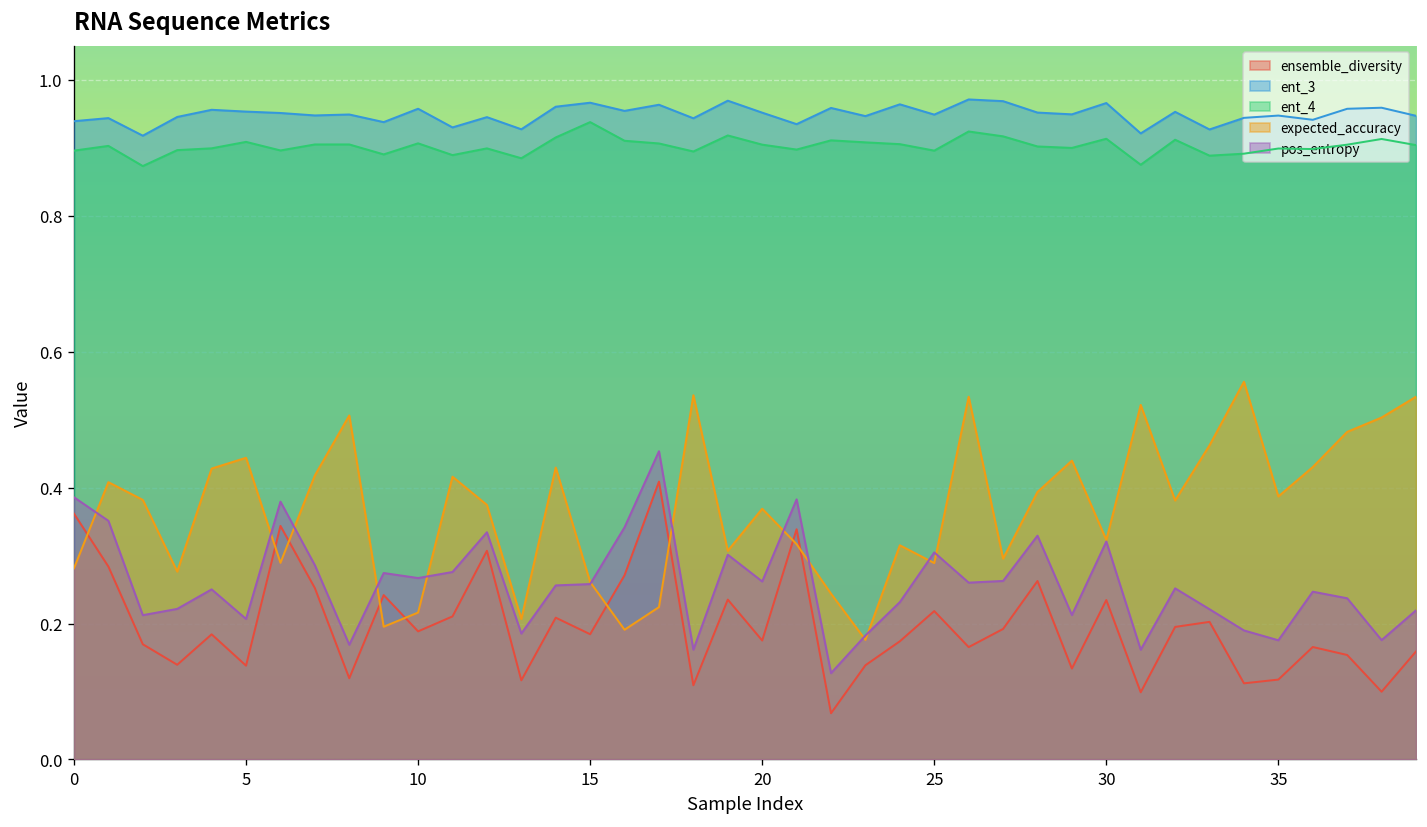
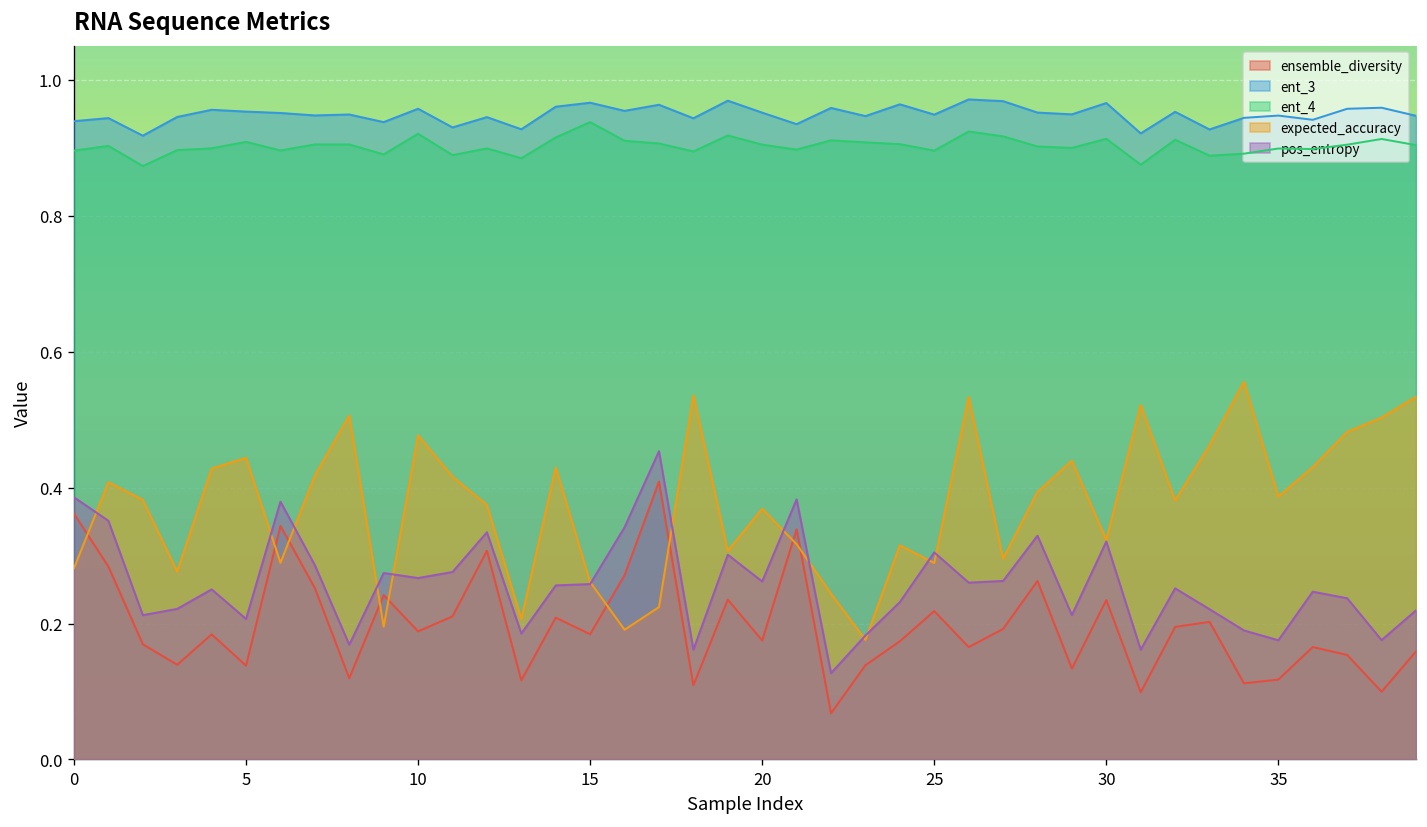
  {
    "ensemble_diversity": {
      "0": 0.36,
      "5": 0.14,
      "10": 0.19,
      "15": 0.18,
      "20": 0.17,
      "25": 0.22,
      "30": 0.23,
      "35": 0.12
    },
    "ent_3": {
      "0": 0.94,
      "5": 0.95,
      "10": 0.96,
      "15": 0.97,
      "20": 0.95,
      "25": 0.95,
      "30": 0.97
    },
    "ent_4": {
      "0": 0.90,
      "5": 0.91,
-     "10": 0.91,
+     "10": 0.92,
      "15": 0.94,
      "20": 0.90,
      "25": 0.90,
      "30": 0.91
    },
    "expected_accuracy": {
      "0": 0.28,
      "5": 0.44,
-     "10": 0.22,
+     "10": 0.48,
      "20": 0.37,
      "25": 0.29,
      "35": 0.39
    },
    "pos_entropy": {
      "0": 0.39,
      "5": 0.21,
      "10": 0.27,
      "20": 0.26,
      "25": 0.30,
      "35": 0.18
    }
  }
